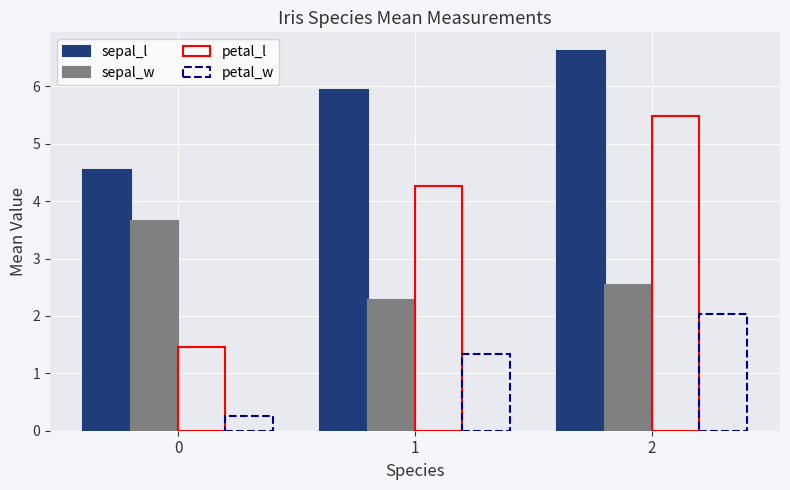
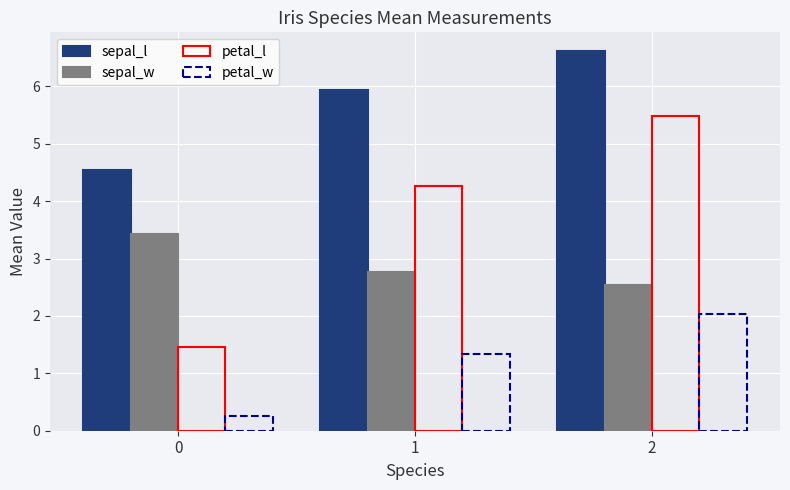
  {
    "sepal_l": {
      "0": 4.5,
      "1": 5.9,
      "2": 6.6
    },
    "sepal_w": {
-     "0": 3.7,
-     "1": 2.3,
+     "0": 3.4,
+     "1": 2.8,
      "2": 2.5
    }
  }
